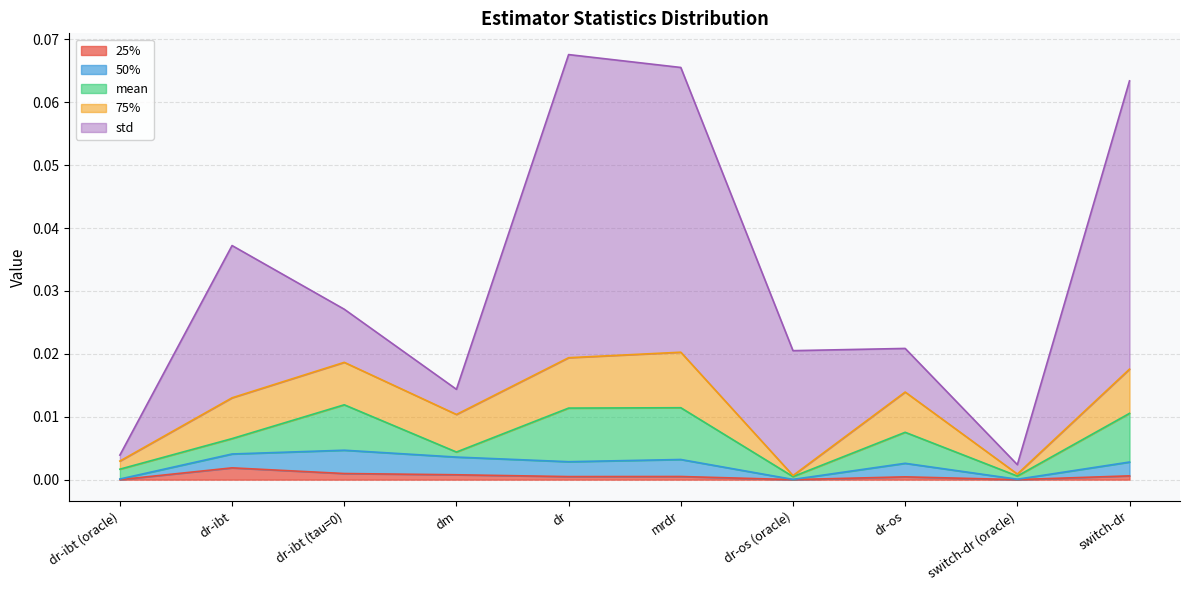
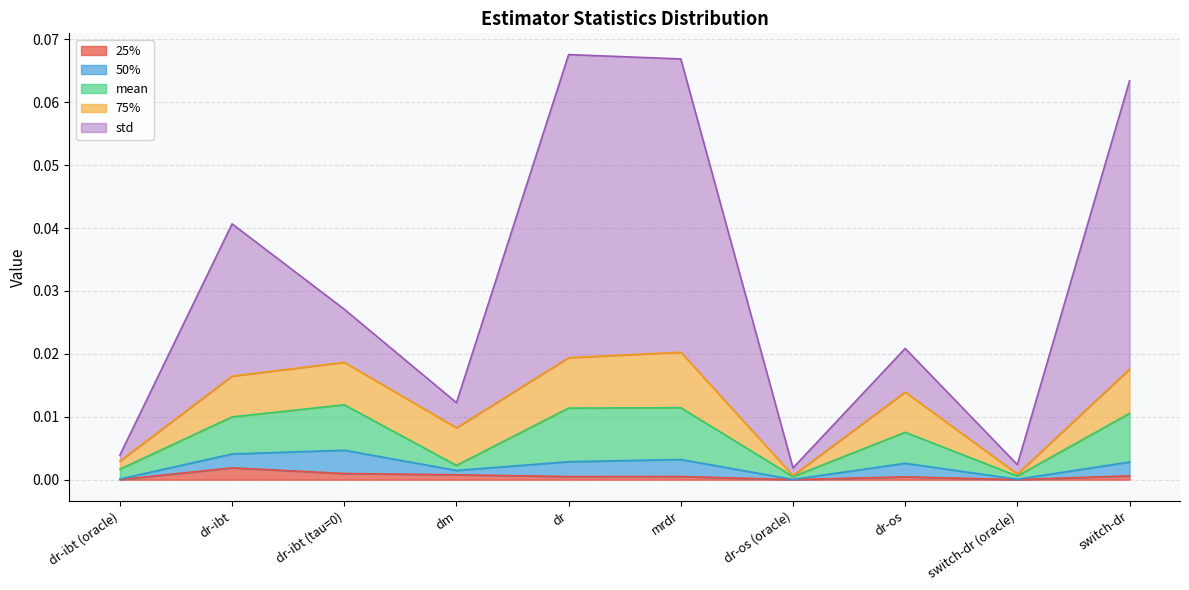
  {
    "25%": {
      "dr-ibt": 0.002,
      "dr-ibt (tau=0)": 0.001,
      "dm": 0.001,
      "dr": 0.000,
      "mrdr": 0.001,
      "dr-os": 0.000,
      "switch-dr": 0.001
    },
    "50%": {
      "dr-ibt": 0.002,
      "dr-ibt (tau=0)": 0.004,
-     "dm": 0.003,
+     "dm": 0.001,
      "dr": 0.002,
      "mrdr": 0.003,
      "dr-os": 0.002,
      "switch-dr": 0.002
    },
    "mean": {
      "dr-ibt (oracle)": 0.002,
-     "dr-ibt": 0.002,
+     "dr-ibt": 0.006,
      "dr-ibt (tau=0)": 0.007,
      "dm": 0.001,
      "dr": 0.009,
      "mrdr": 0.008,
      "dr-os": 0.005,
      "switch-dr": 0.008
    },
    "75%": {
      "dr-ibt (oracle)": 0.001,
      "dr-ibt": 0.006,
      "dr-ibt (tau=0)": 0.007,
      "dm": 0.006,
      "dr": 0.008,
      "mrdr": 0.009,
      "dr-os": 0.006,
      "switch-dr": 0.007
    },
    "std": {
      "dr-ibt (oracle)": 0.001,
      "dr-ibt": 0.024,
      "dr-ibt (tau=0)": 0.008,
      "dm": 0.004,
      "dr": 0.048,
-     "mrdr": 0.045,
-     "dr-os (oracle)": 0.020,
+     "mrdr": 0.047,
+     "dr-os (oracle)": 0.001,
      "dr-os": 0.007,
      "switch-dr (oracle)": 0.001,
      "switch-dr": 0.046
    }
  }
